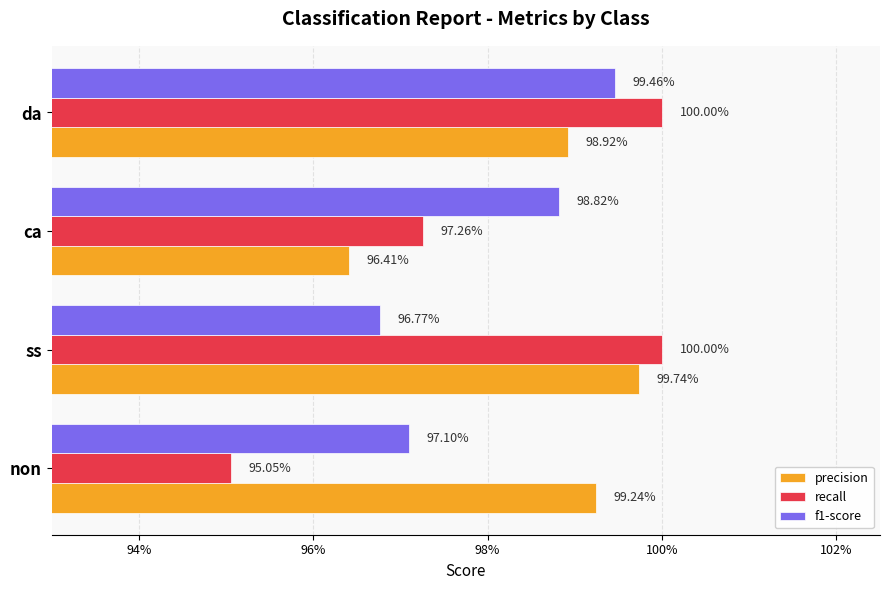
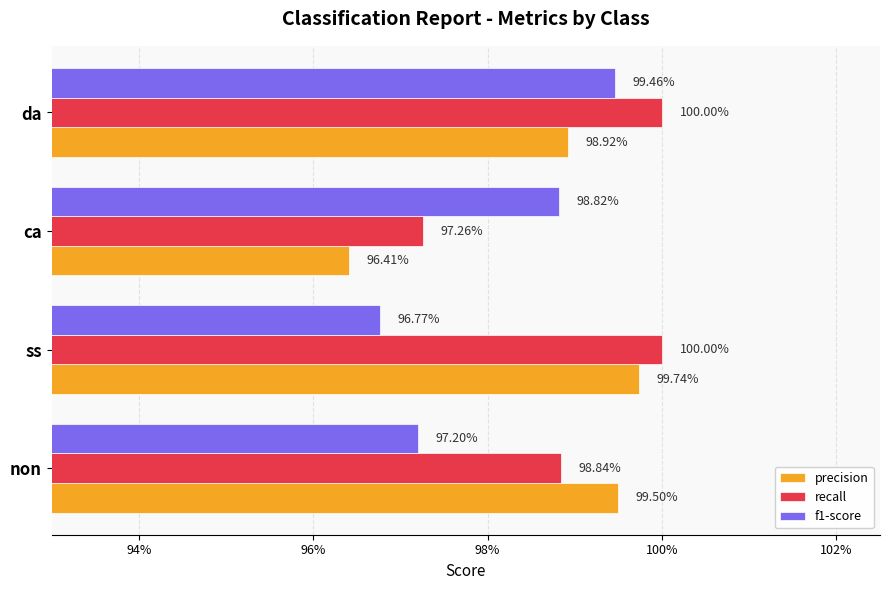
  {
    "precision": {
      "da": "98.92%",
      "ca": "96.41%",
      "ss": "99.74%",
-     "non": "99.24%"
+     "non": "99.50%"
    },
    "recall": {
      "da": "100.00%",
      "ca": "97.26%",
      "ss": "100.00%",
-     "non": "95.05%"
+     "non": "98.84%"
    },
    "f1-score": {
      "da": "99.46%",
      "ca": "98.82%",
      "ss": "96.77%",
-     "non": "97.10%"
+     "non": "97.20%"
    }
  }
